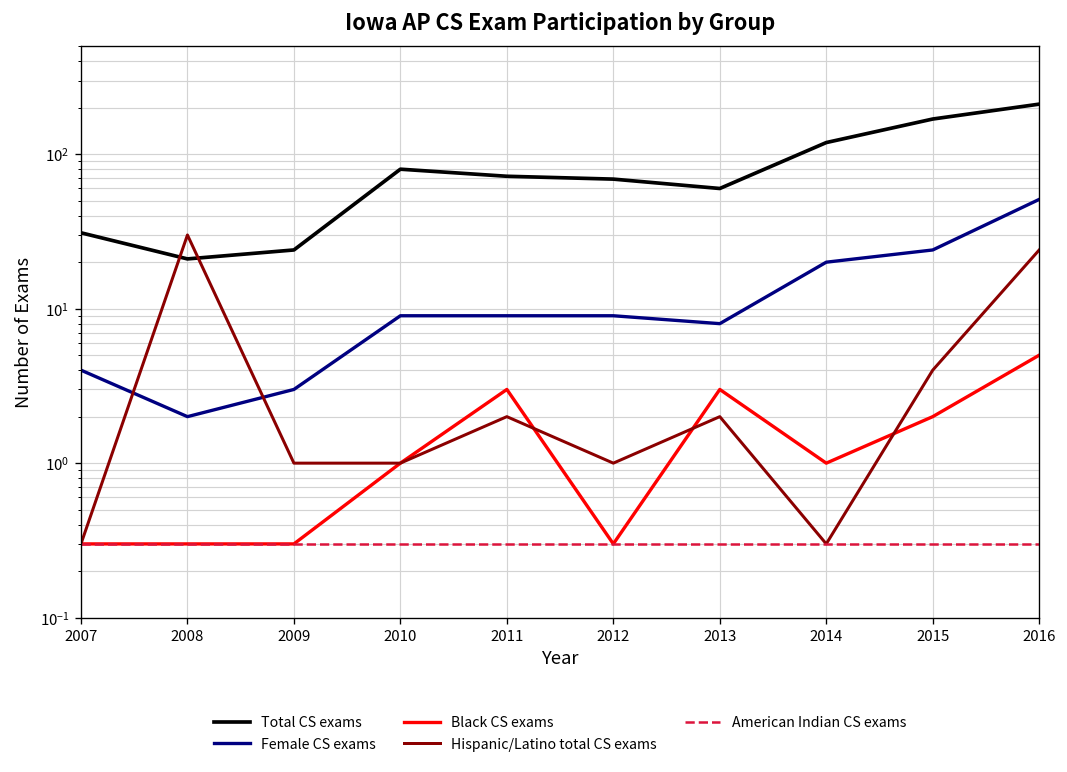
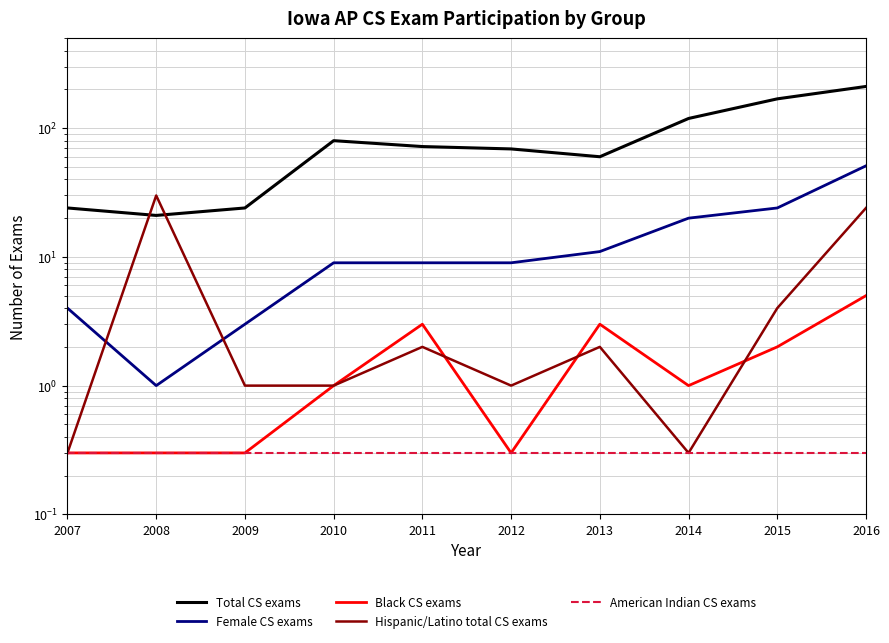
  {
    "Total CS exams": {
-     "2007": 31,
+     "2007": 24,
      "2008": 21,
      "2009": 24,
      "2010": 80,
      "2011": 70,
      "2012": 70,
      "2013": 60,
      "2014": 120,
      "2015": 170,
      "2016": 210
    },
    "Female CS exams": {
      "2007": 4,
-     "2008": 2,
+     "2008": 1,
      "2009": 3,
      "2010": 9,
      "2011": 9,
      "2012": 9,
-     "2013": 8,
+     "2013": 11,
      "2014": 20,
      "2015": 24,
      "2016": 51
    },
    "Black CS exams": {
      "2011": 3,
      "2013": 3,
      "2014": 1,
      "2015": 2,
      "2016": 5
    },
    "Hispanic/Latino total CS exams": {
      "2008": 30,
      "2009": 1,
      "2011": 2,
      "2012": 1,
      "2013": 2,
      "2015": 4,
      "2016": 24
    },
    "American Indian CS exams": {
      "2010": 0.30,
      "2011": 0.30,
      "2013": 0.30,
      "2015": 0.30,
      "2016": 0.30
    }
  }
